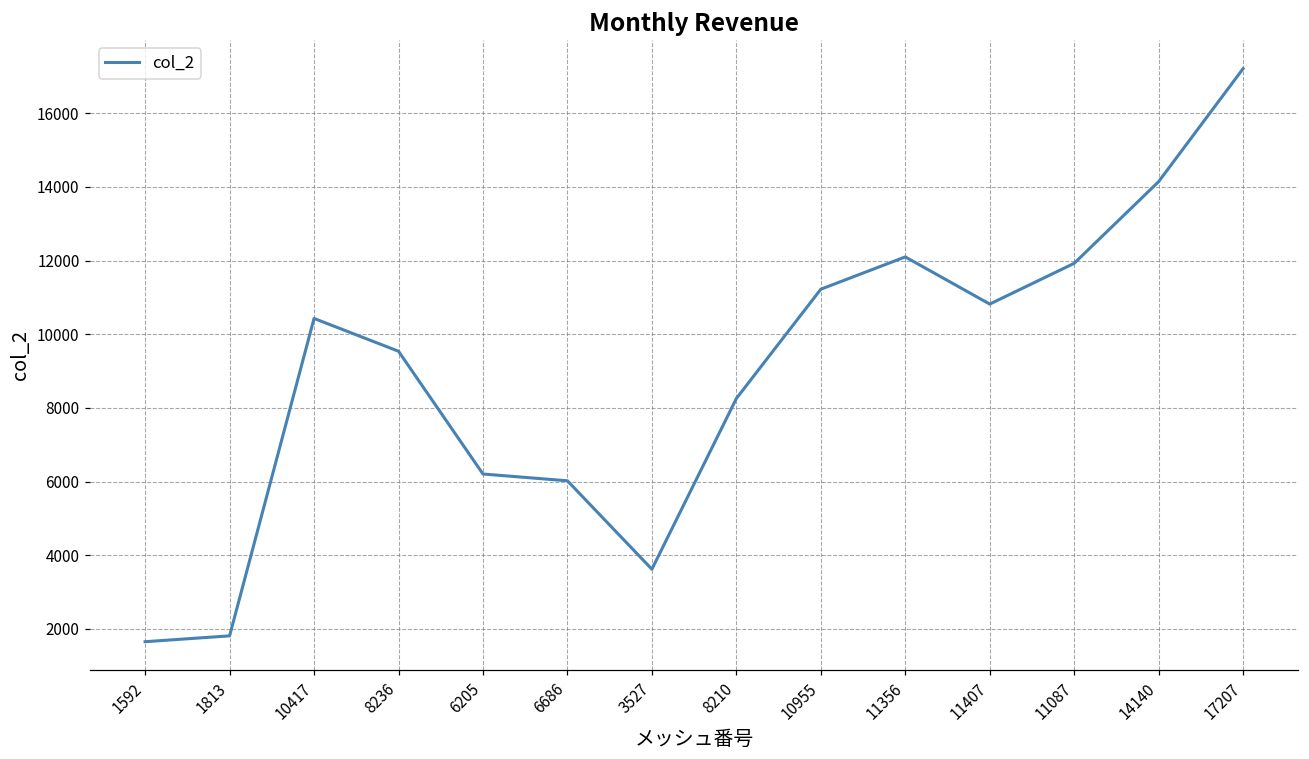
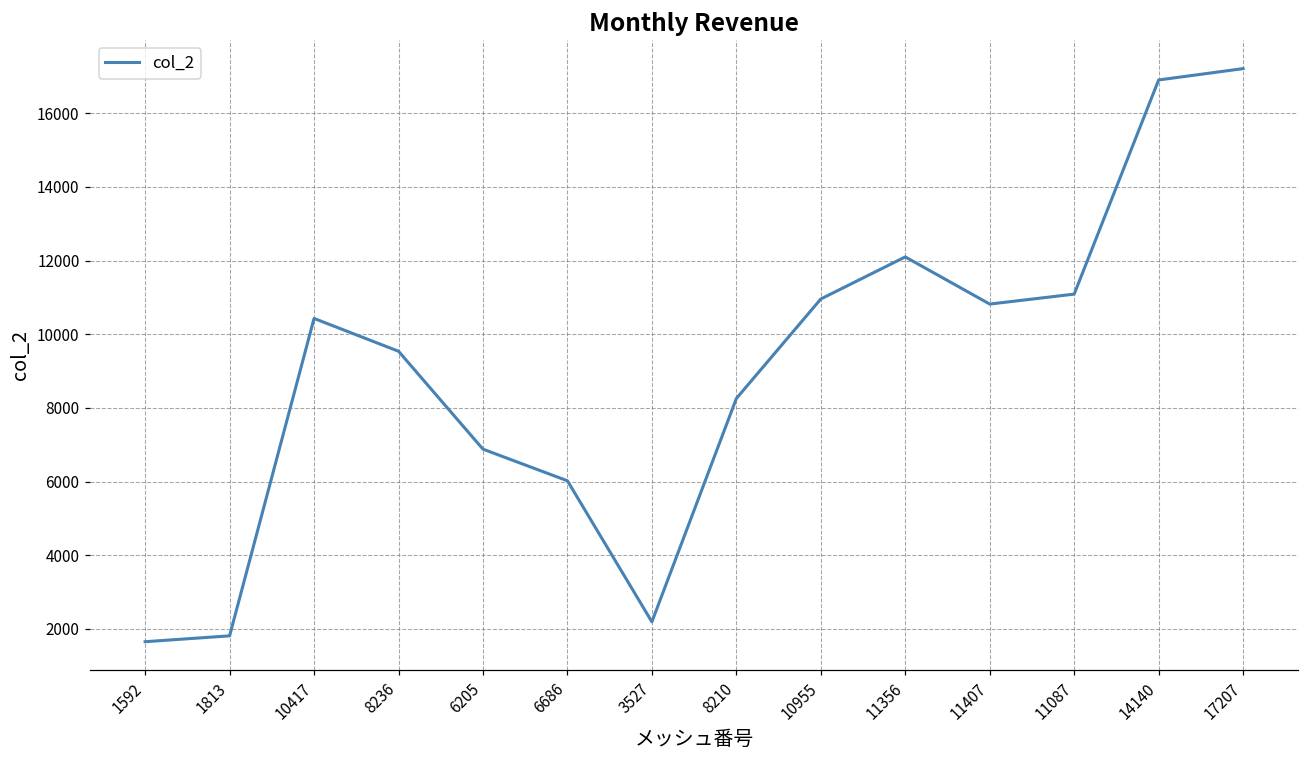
  {
    "1592": 1700,
    "1813": 1800,
    "10417": 10400,
    "8236": 9500,
-   "6205": 6200,
+   "6205": 6900,
    "6686": 6000,
-   "3527": 3600,
+   "3527": 2200,
    "8210": 8300,
-   "10955": 11200,
+   "10955": 11000,
    "11356": 12100,
    "11407": 10800,
-   "11087": 11900,
-   "14140": 14100,
+   "11087": 11100,
+   "14140": 16900,
    "17207": 17200
  }
